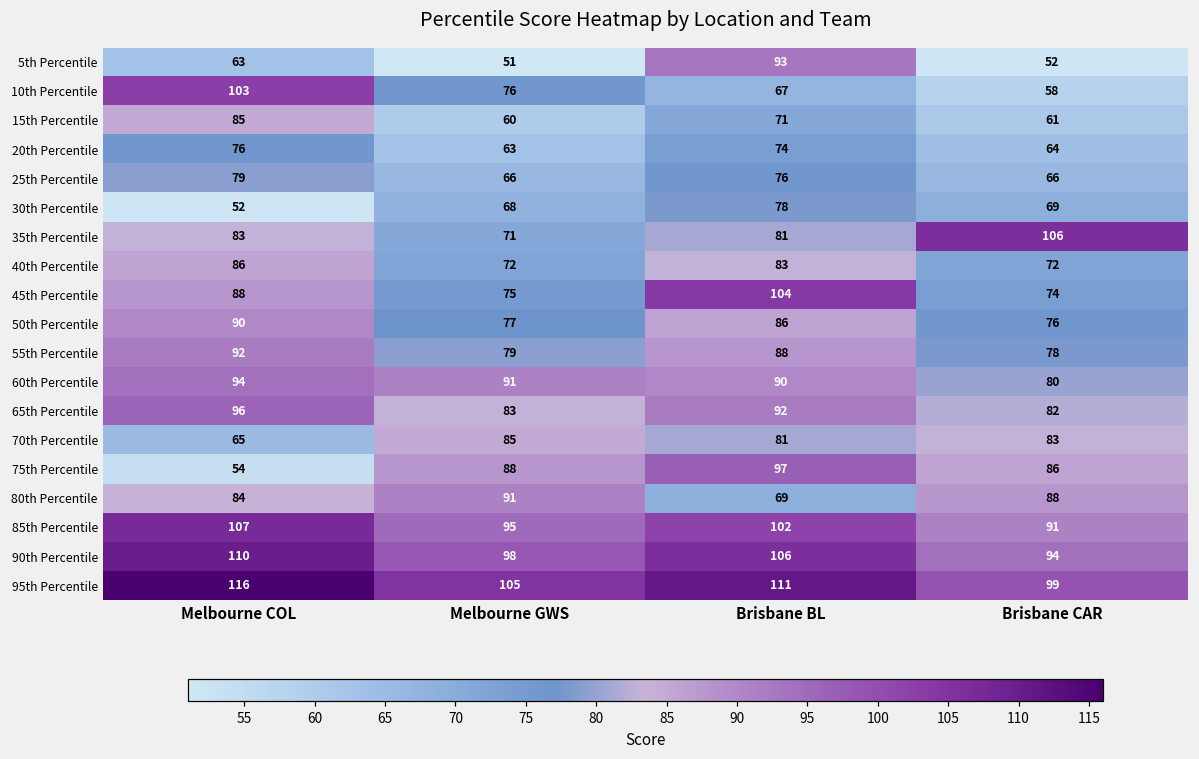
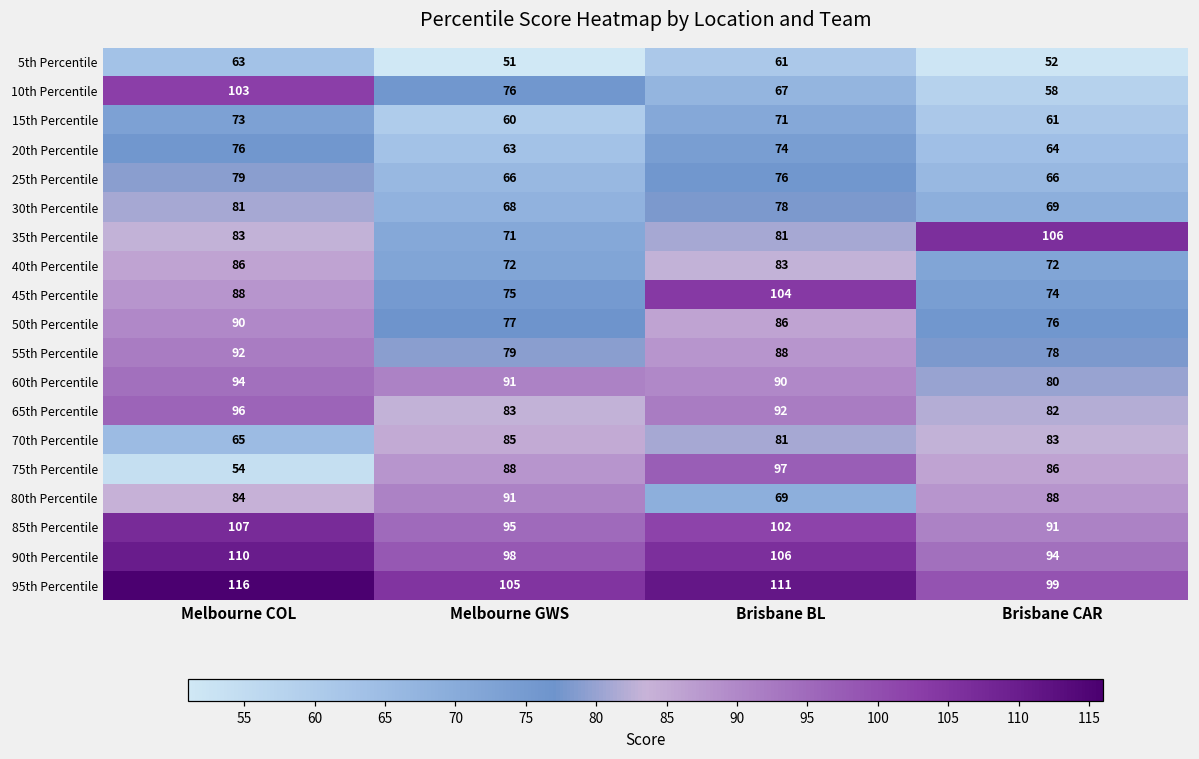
  {
    "5th Percentile": {
      "Melbourne COL": 63,
      "Melbourne GWS": 51,
-     "Brisbane BL": 93,
+     "Brisbane BL": 61,
      "Brisbane CAR": 52
    },
    "10th Percentile": {
      "Melbourne COL": 103,
      "Melbourne GWS": 76,
      "Brisbane BL": 67,
      "Brisbane CAR": 58
    },
    "15th Percentile": {
-     "Melbourne COL": 85,
+     "Melbourne COL": 73,
      "Melbourne GWS": 60,
      "Brisbane BL": 71,
      "Brisbane CAR": 61
    },
    "20th Percentile": {
      "Melbourne COL": 76,
      "Melbourne GWS": 63,
      "Brisbane BL": 74,
      "Brisbane CAR": 64
    },
    "25th Percentile": {
      "Melbourne COL": 79,
      "Melbourne GWS": 66,
      "Brisbane BL": 76,
      "Brisbane CAR": 66
    },
    "30th Percentile": {
-     "Melbourne COL": 52,
+     "Melbourne COL": 81,
      "Melbourne GWS": 68,
      "Brisbane BL": 78,
      "Brisbane CAR": 69
    },
    "35th Percentile": {
      "Melbourne COL": 83,
      "Melbourne GWS": 71,
      "Brisbane BL": 81,
      "Brisbane CAR": 106
    },
    "40th Percentile": {
      "Melbourne COL": 86,
      "Melbourne GWS": 72,
      "Brisbane BL": 83,
      "Brisbane CAR": 72
    },
    "45th Percentile": {
      "Melbourne COL": 88,
      "Melbourne GWS": 75,
      "Brisbane BL": 104,
      "Brisbane CAR": 74
    },
    "50th Percentile": {
      "Melbourne COL": 90,
      "Melbourne GWS": 77,
      "Brisbane BL": 86,
      "Brisbane CAR": 76
    },
    "55th Percentile": {
      "Melbourne COL": 92,
      "Melbourne GWS": 79,
      "Brisbane BL": 88,
      "Brisbane CAR": 78
    },
    "60th Percentile": {
      "Melbourne COL": 94,
      "Melbourne GWS": 91,
      "Brisbane BL": 90,
      "Brisbane CAR": 80
    },
    "65th Percentile": {
      "Melbourne COL": 96,
      "Melbourne GWS": 83,
      "Brisbane BL": 92,
      "Brisbane CAR": 82
    },
    "70th Percentile": {
      "Melbourne COL": 65,
      "Melbourne GWS": 85,
      "Brisbane BL": 81,
      "Brisbane CAR": 83
    },
    "75th Percentile": {
      "Melbourne COL": 54,
      "Melbourne GWS": 88,
      "Brisbane BL": 97,
      "Brisbane CAR": 86
    },
    "80th Percentile": {
      "Melbourne COL": 84,
      "Melbourne GWS": 91,
      "Brisbane BL": 69,
      "Brisbane CAR": 88
    },
    "85th Percentile": {
      "Melbourne COL": 107,
      "Melbourne GWS": 95,
      "Brisbane BL": 102,
      "Brisbane CAR": 91
    },
    "90th Percentile": {
      "Melbourne COL": 110,
      "Melbourne GWS": 98,
      "Brisbane BL": 106,
      "Brisbane CAR": 94
    },
    "95th Percentile": {
      "Melbourne COL": 116,
      "Melbourne GWS": 105,
      "Brisbane BL": 111,
      "Brisbane CAR": 99
    }
  }
